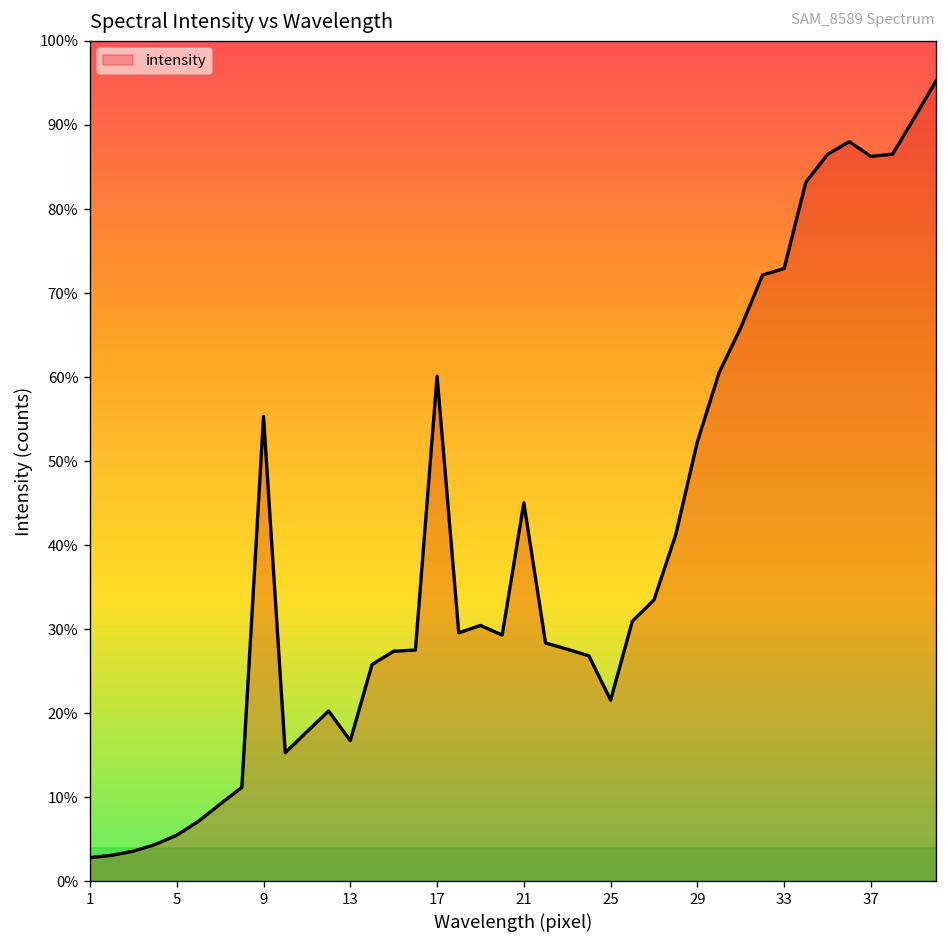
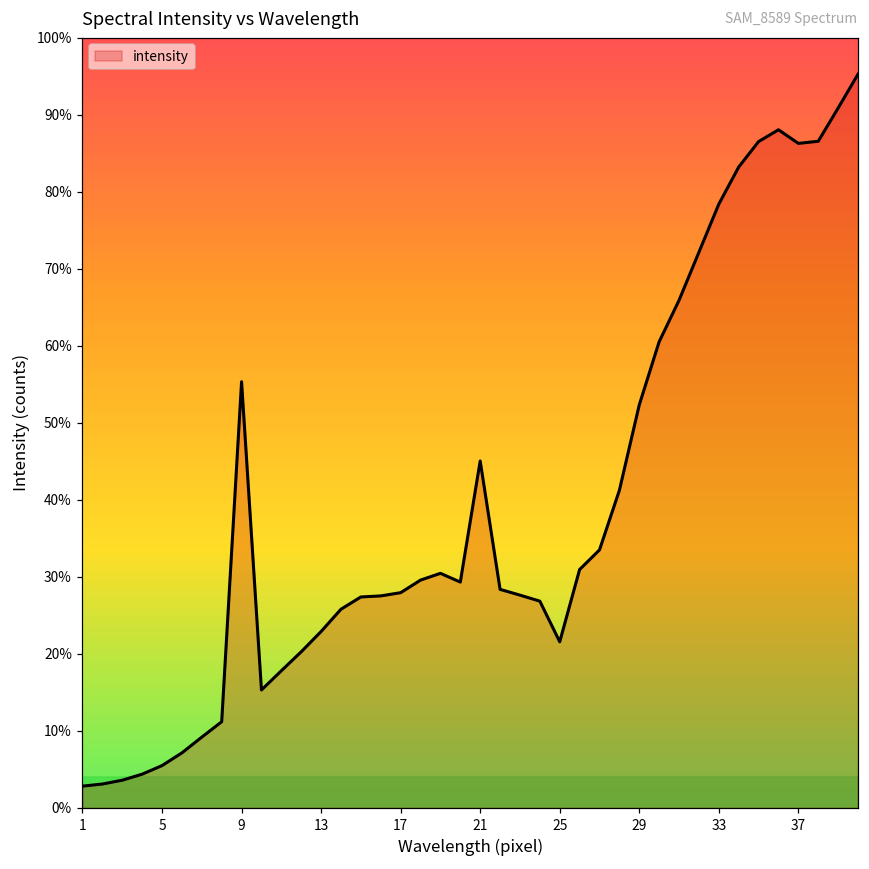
  {
    "5": "5%",
    "9": "55%",
-   "13": "17%",
-   "17": "60%",
+   "13": "23%",
+   "17": "28%",
    "21": "45%",
    "25": "22%",
    "29": "52%",
-   "33": "73%",
+   "33": "78%",
    "37": "86%"
  }
